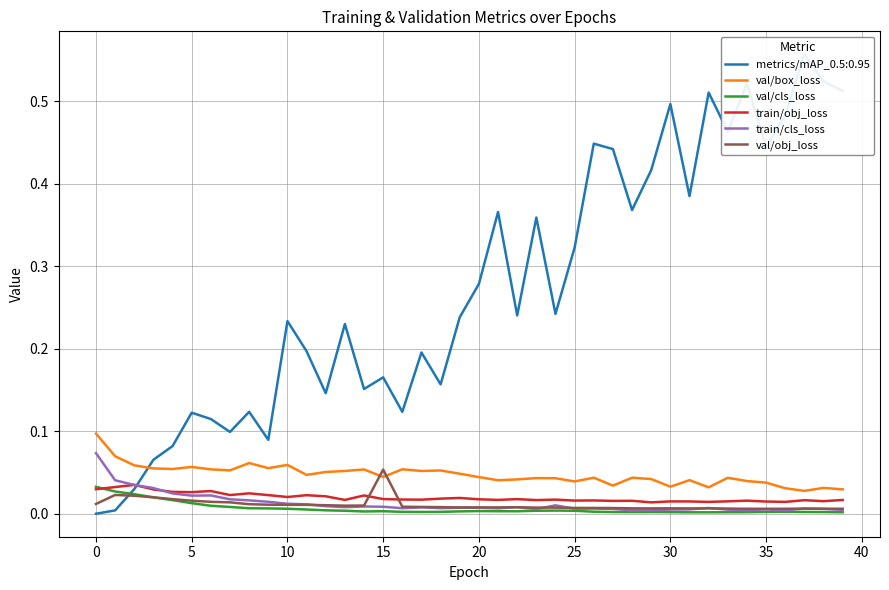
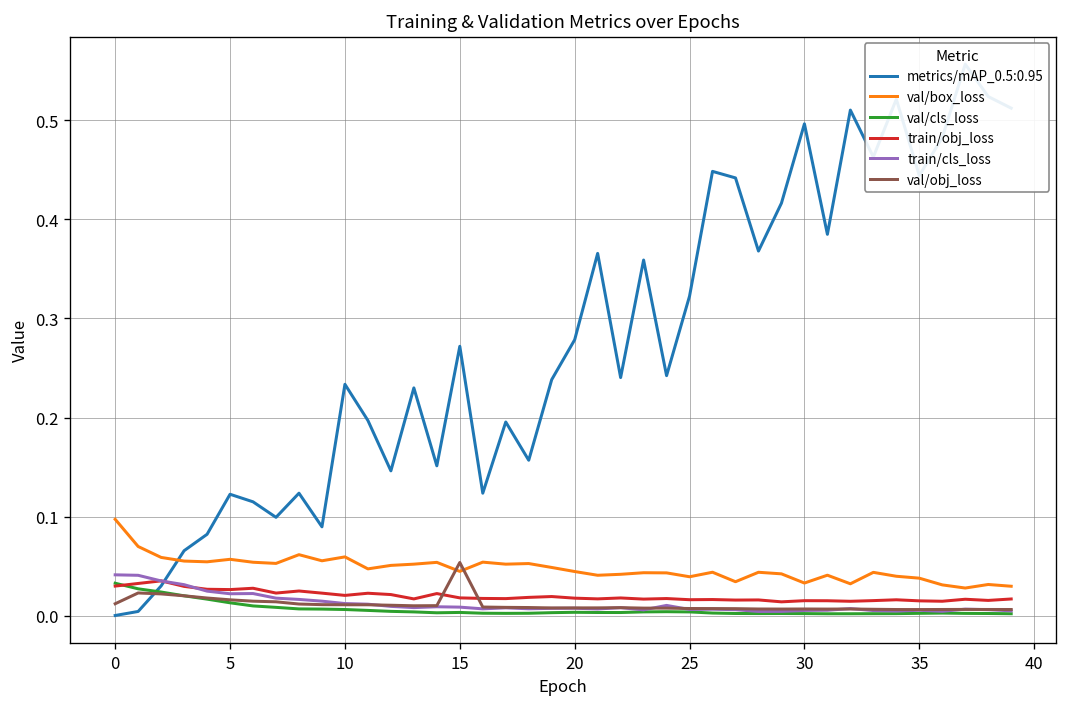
  {
    "metrics/mAP_0.5:0.95": {
      "0": 0.00,
      "5": 0.12,
      "10": 0.23,
-     "15": 0.17,
+     "15": 0.27,
      "20": 0.28,
      "25": 0.32,
      "30": 0.50
    },
    "val/box_loss": {
      "0": 0.10,
      "5": 0.06,
      "10": 0.06,
      "15": 0.04,
      "20": 0.04,
      "25": 0.04,
      "30": 0.03,
      "35": 0.04
    },
    "val/cls_loss": {
      "10": 0.01,
      "15": 0.00,
      "20": 0.00,
      "30": 0.00
    },
    "train/obj_loss": {
      "5": 0.03,
      "10": 0.02,
      "15": 0.02,
      "20": 0.02,
      "25": 0.02,
      "30": 0.02,
      "35": 0.01
    },
    "train/cls_loss": {
-     "0": 0.07,
+     "0": 0.04,
      "5": 0.02,
      "15": 0.01
    },
    "val/obj_loss": {
      "0": 0.01,
      "15": 0.05
    }
  }
